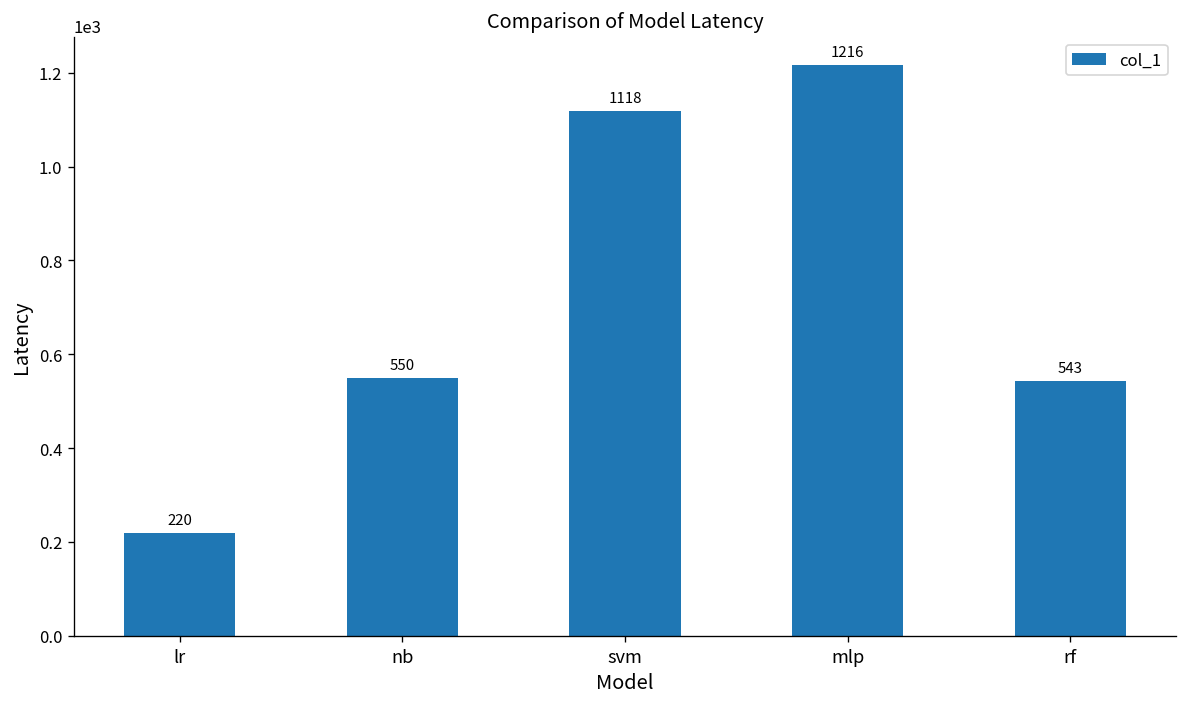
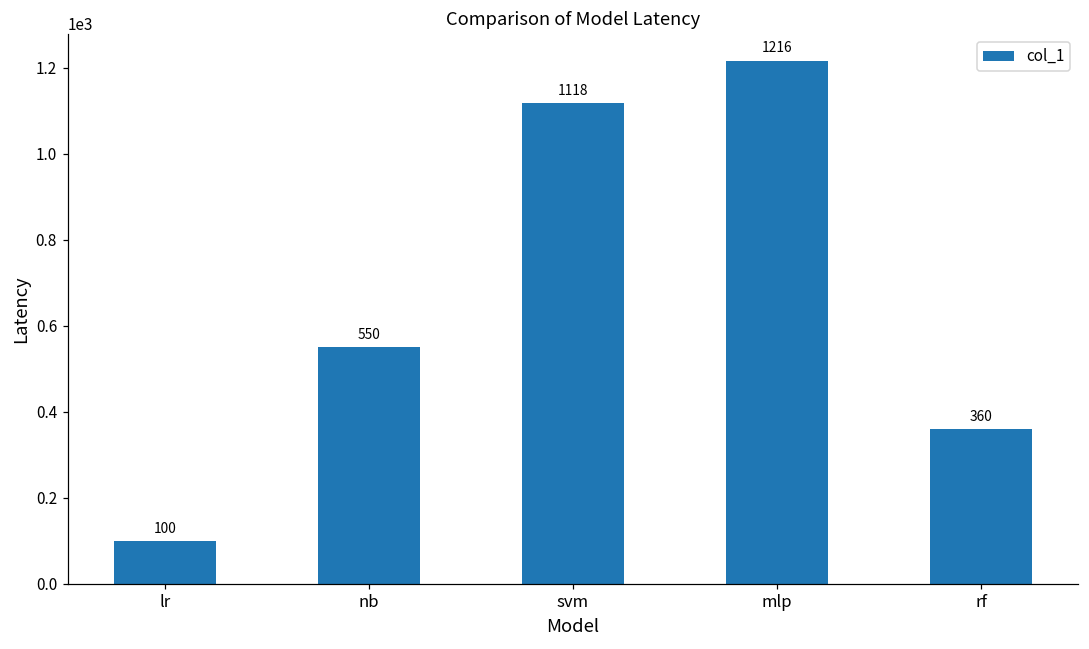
  {
-   "lr": 220,
+   "lr": 100,
    "nb": 550,
    "svm": 1118,
    "mlp": 1216,
-   "rf": 543
+   "rf": 360
  }
